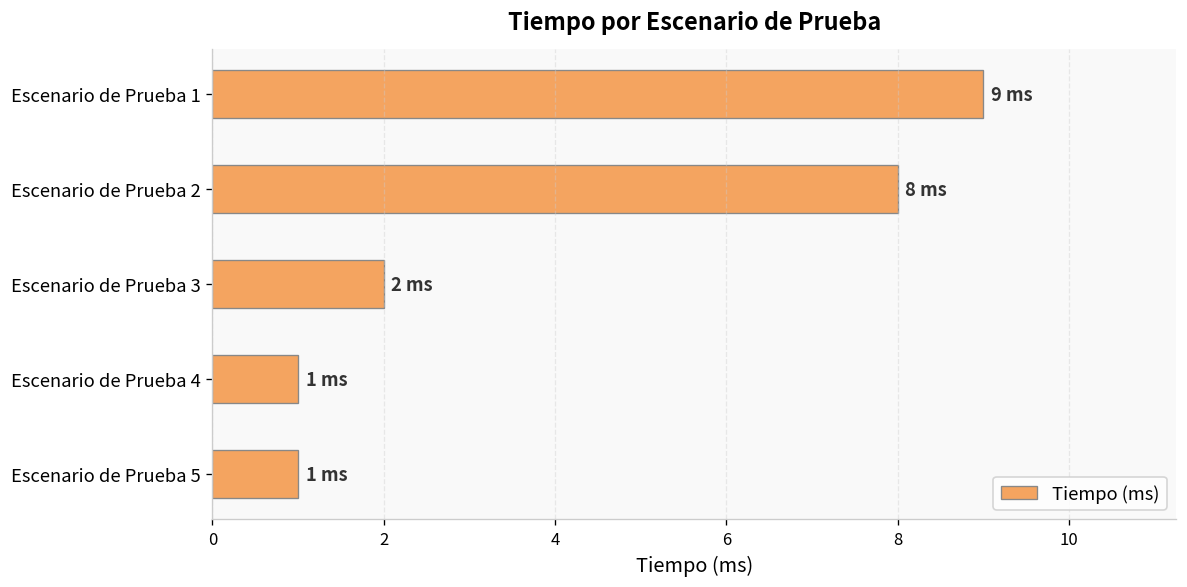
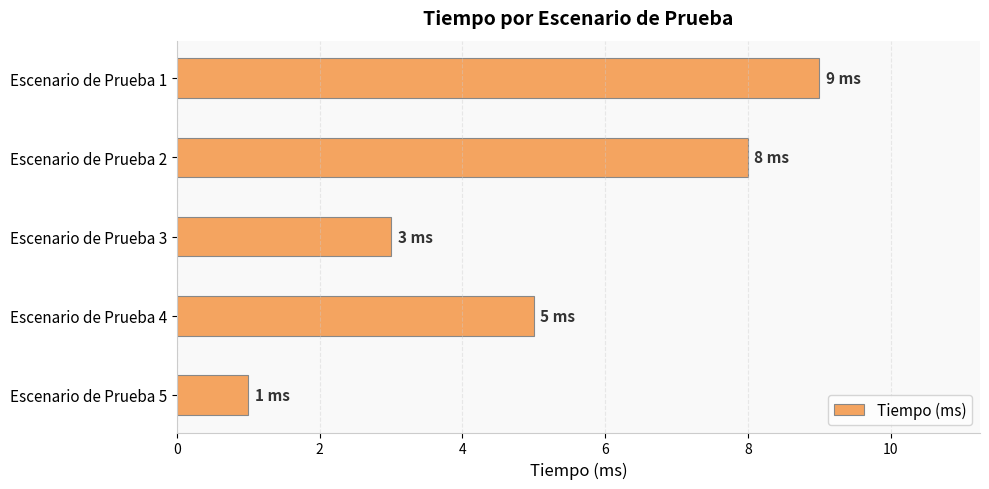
  {
    "Escenario de Prueba 1": 9,
    "Escenario de Prueba 2": 8,
-   "Escenario de Prueba 3": 2,
-   "Escenario de Prueba 4": 1,
+   "Escenario de Prueba 3": 3,
+   "Escenario de Prueba 4": 5,
    "Escenario de Prueba 5": 1
  }
